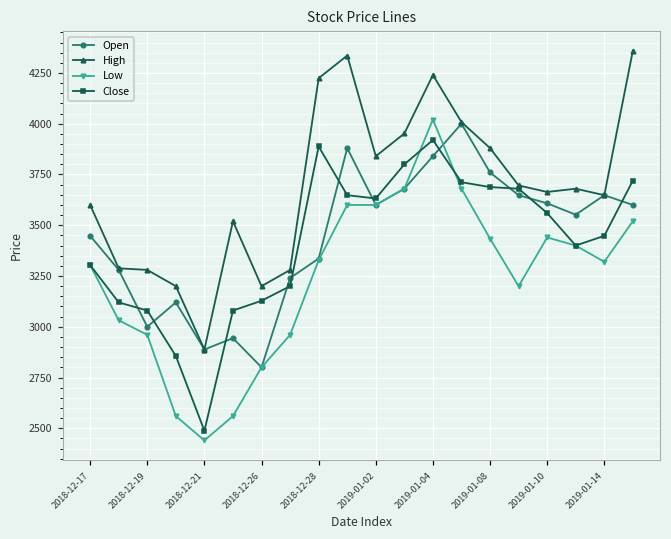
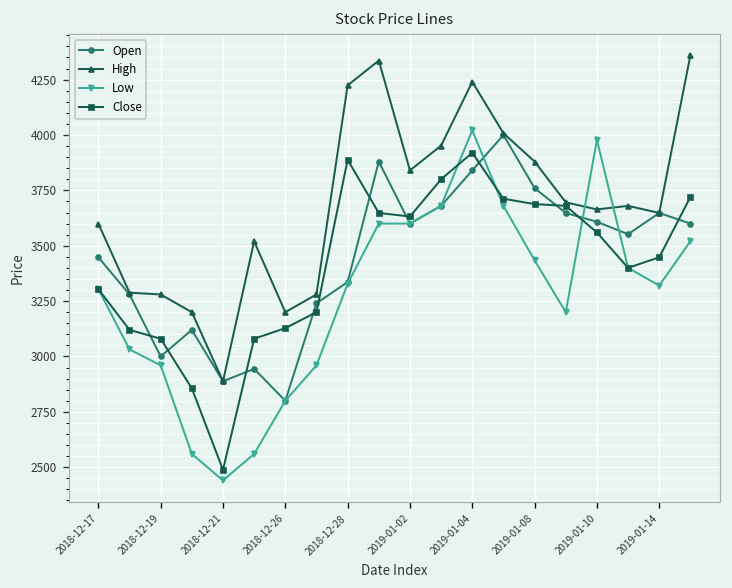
  {
    "Low": {
      "2018-12-19": 2960,
      "2018-12-21": 2440,
      "2019-01-04": 4020,
      "2019-01-08": 3430,
-     "2019-01-10": 3440,
+     "2019-01-10": 3980,
      "2019-01-14": 3320
    }
  }
